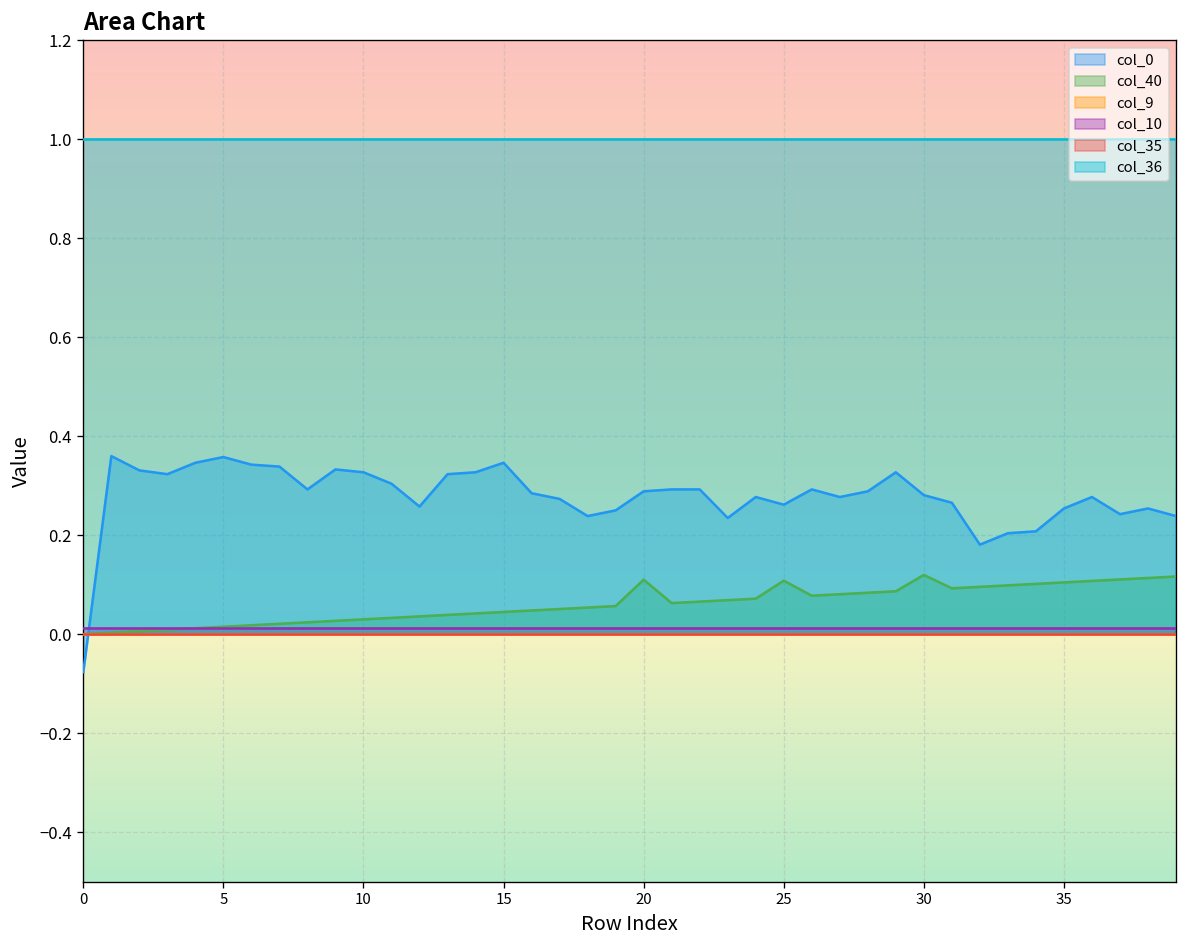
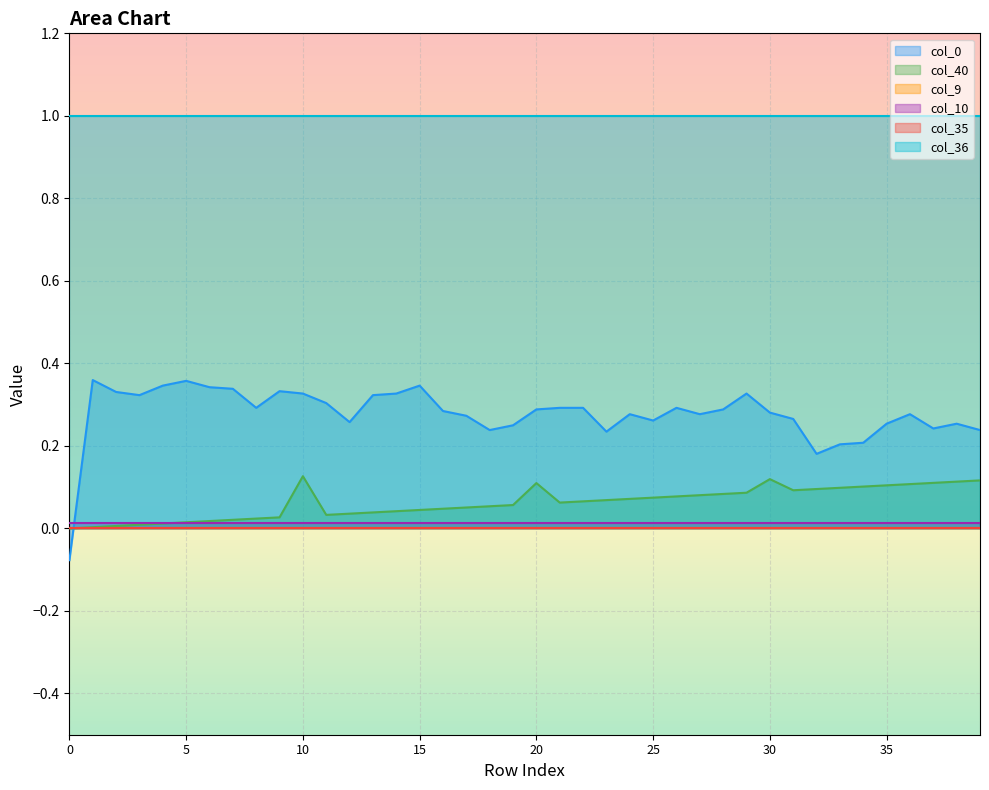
  {
    "col_40": {
-     "10": 0.03,
+     "10": 0.13,
      "15": 0.04,
      "20": 0.11,
-     "25": 0.11,
+     "25": 0.07,
      "30": 0.12,
      "35": 0.10
    },
    "col_35": {
      "5": 0.00,
      "10": 0.00,
      "15": 0.00,
      "20": 0.00,
      "25": 0.00,
      "30": 0.00,
      "35": 0.00
    },
    "col_10": {
      "0": 0.01,
      "10": 0.01,
      "15": 0.01,
      "20": 0.01,
      "25": 0.01,
      "30": 0.01,
      "35": 0.01
    }
  }
